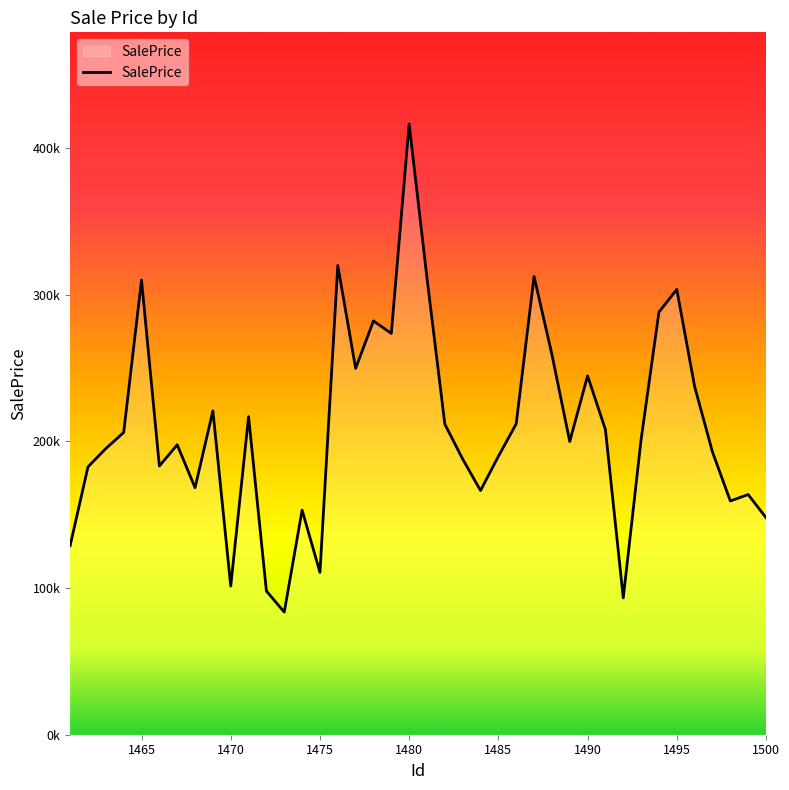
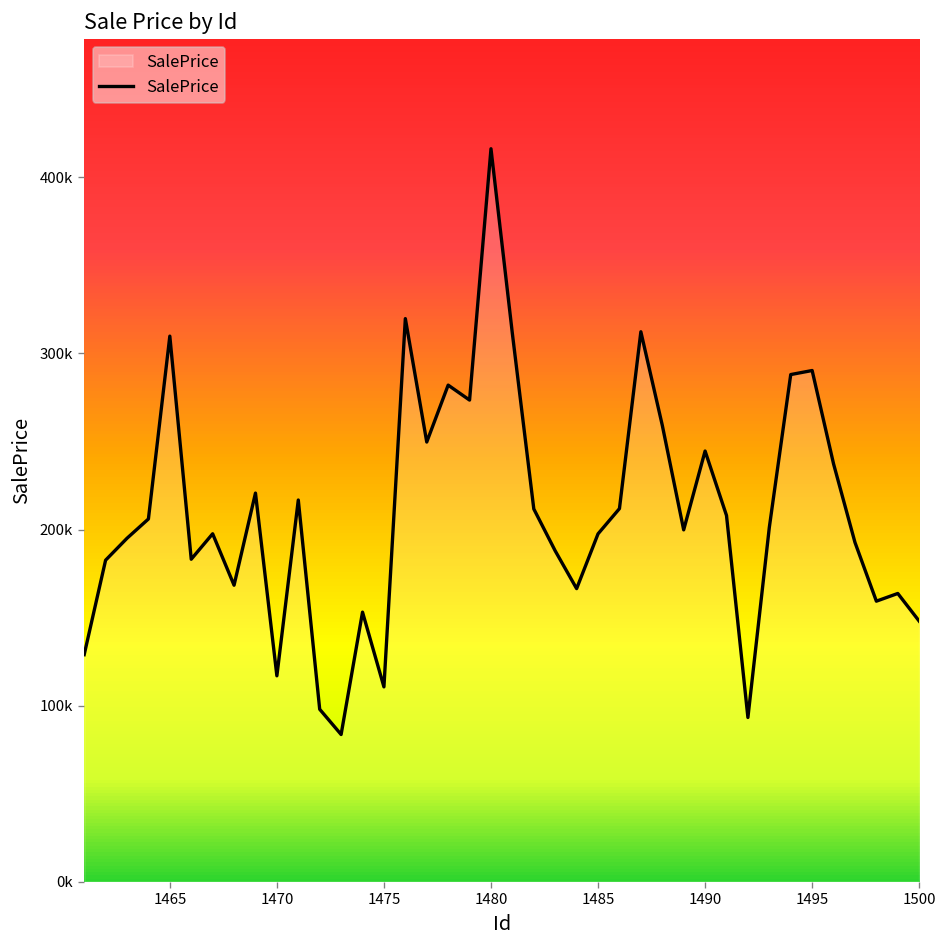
  {
    "1465": 310000,
-   "1470": 101000,
+   "1470": 117000,
    "1475": 111000,
    "1480": 416000,
-   "1485": 190000,
+   "1485": 198000,
    "1490": 245000,
-   "1495": 303000,
+   "1495": 290000,
    "1500": 148000
  }
